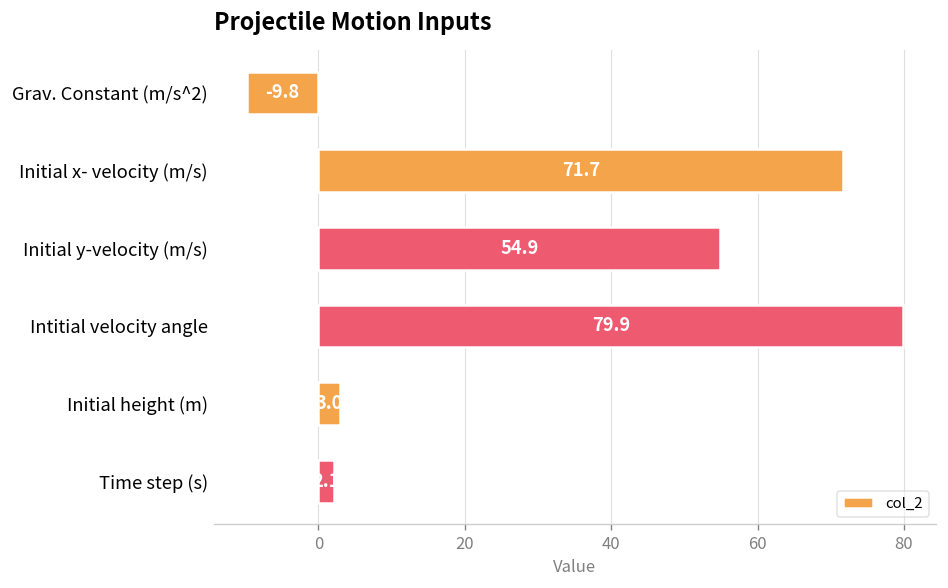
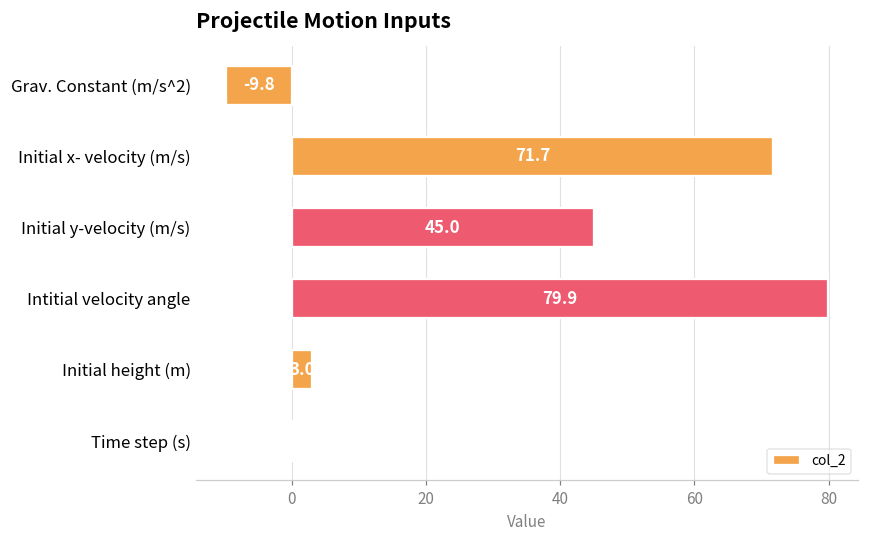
  {
    "Grav. Constant (m/s^2)": -9.8,
    "Initial x- velocity (m/s)": 71.7,
-   "Initial y-velocity (m/s)": 54.9,
+   "Initial y-velocity (m/s)": 45.0,
    "Intitial velocity angle": 79.9,
    "Initial height (m)": 3.0,
-   "Time step (s)": 2
+   "Time step (s)": 0
  }
